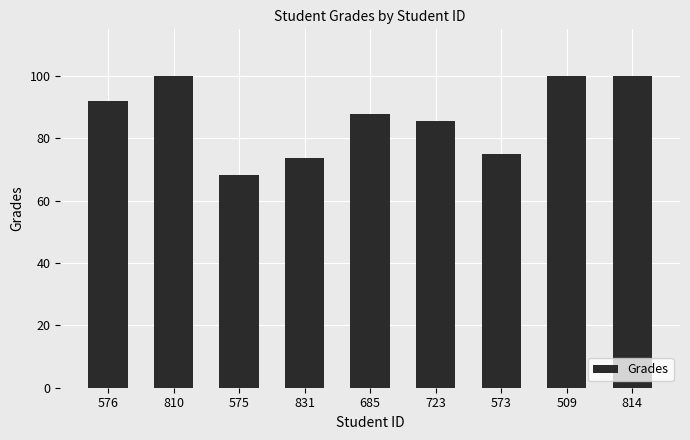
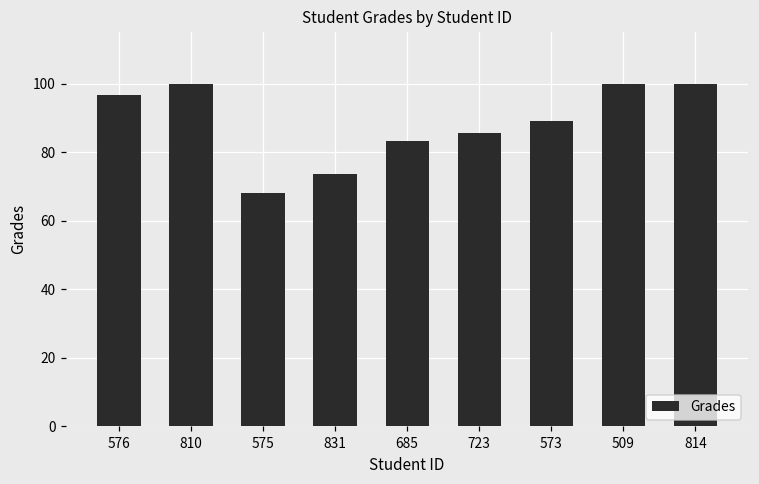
  {
-   "576": 92,
+   "576": 97,
    "810": 100,
    "575": 68,
    "831": 74,
-   "685": 88,
+   "685": 83,
    "723": 86,
-   "573": 75,
+   "573": 89,
    "509": 100,
    "814": 100
  }
